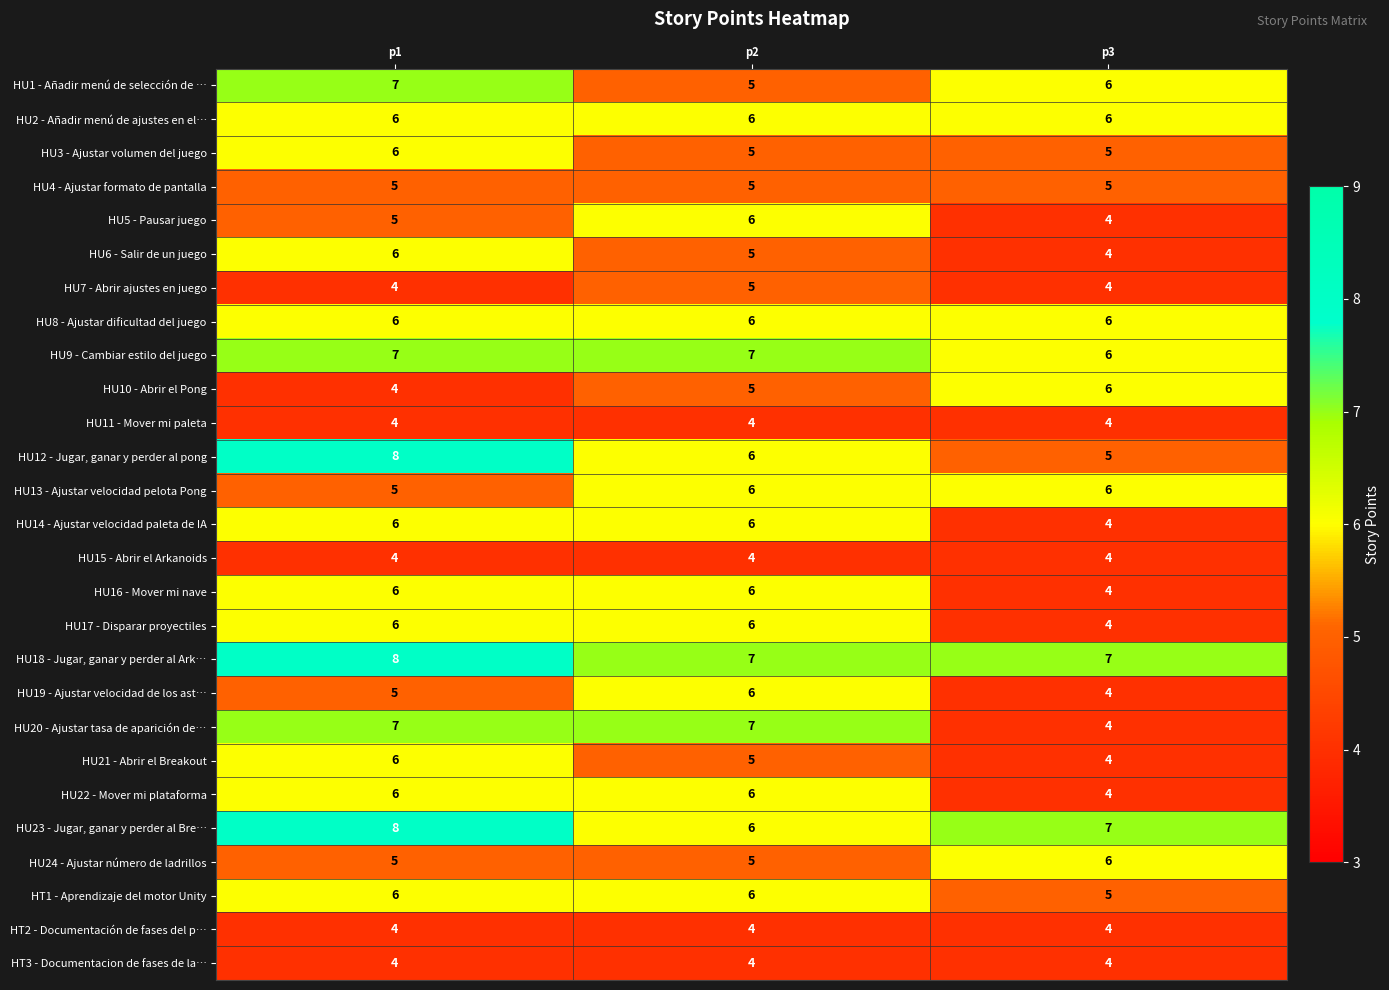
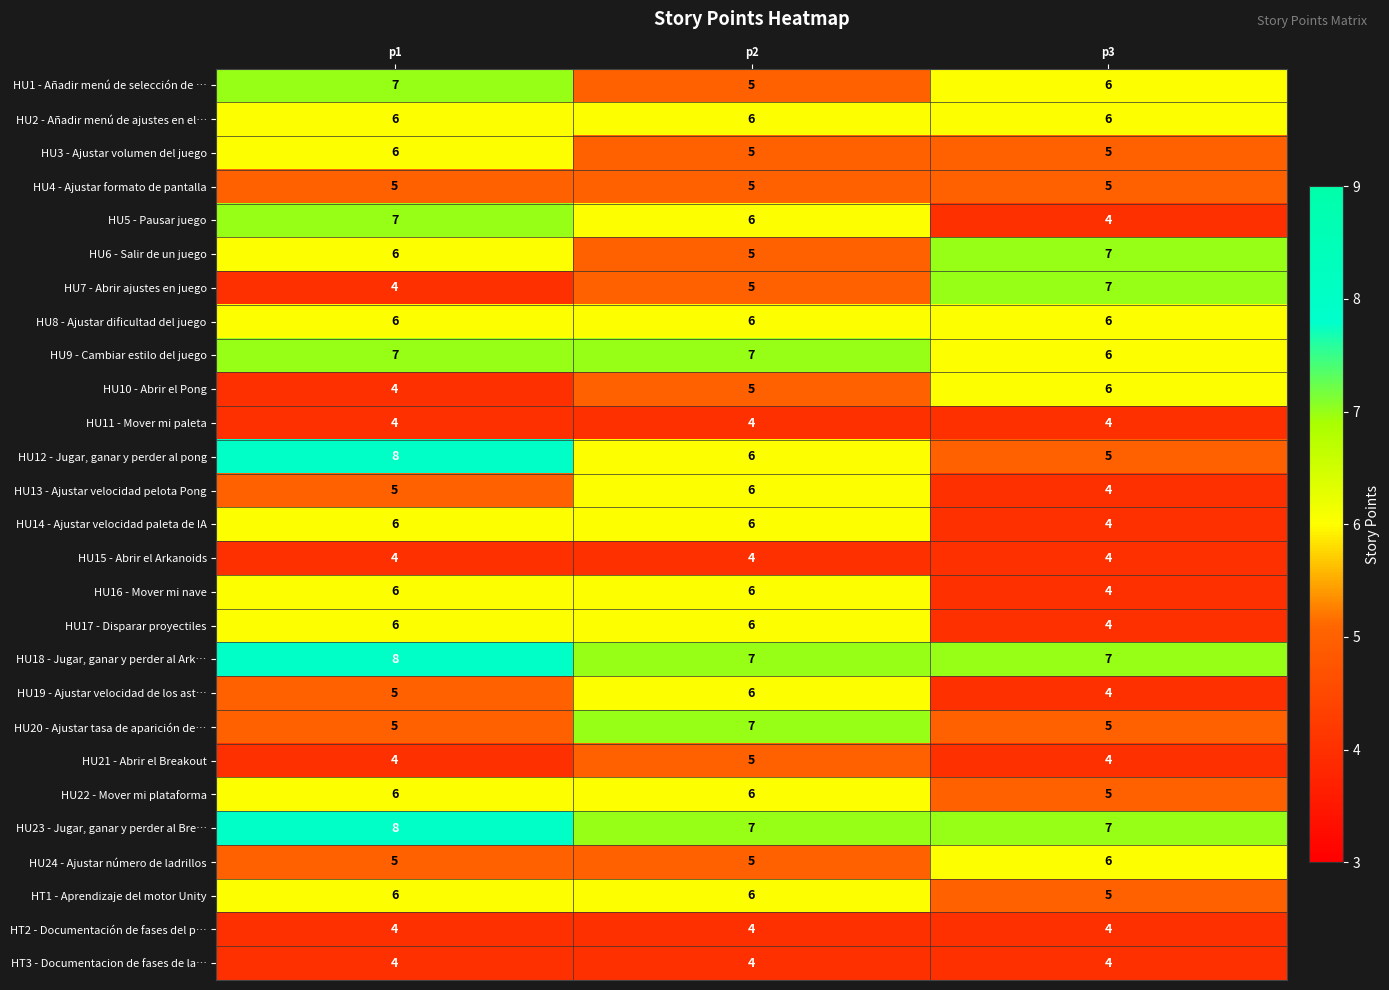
  {
    "HU1 - Añadir menú de selección de …": {
      "p1": 7,
      "p2": 5,
      "p3": 6
    },
    "HU2 - Añadir menú de ajustes en el…": {
      "p1": 6,
      "p2": 6,
      "p3": 6
    },
    "HU3 - Ajustar volumen del juego": {
      "p1": 6,
      "p2": 5,
      "p3": 5
    },
    "HU4 - Ajustar formato de pantalla": {
      "p1": 5,
      "p2": 5,
      "p3": 5
    },
    "HU5 - Pausar juego": {
-     "p1": 5,
+     "p1": 7,
      "p2": 6,
      "p3": 4
    },
    "HU6 - Salir de un juego": {
      "p1": 6,
      "p2": 5,
-     "p3": 4
+     "p3": 7
    },
    "HU7 - Abrir ajustes en juego": {
      "p1": 4,
      "p2": 5,
-     "p3": 4
+     "p3": 7
    },
    "HU8 - Ajustar dificultad del juego": {
      "p1": 6,
      "p2": 6,
      "p3": 6
    },
    "HU9 - Cambiar estilo del juego": {
      "p1": 7,
      "p2": 7,
      "p3": 6
    },
    "HU10 - Abrir el Pong": {
      "p1": 4,
      "p2": 5,
      "p3": 6
    },
    "HU11 - Mover mi paleta": {
      "p1": 4,
      "p2": 4,
      "p3": 4
    },
    "HU12 - Jugar, ganar y perder al pong": {
      "p1": 8,
      "p2": 6,
      "p3": 5
    },
    "HU13 - Ajustar velocidad pelota Pong": {
      "p1": 5,
      "p2": 6,
-     "p3": 6
+     "p3": 4
    },
    "HU14 - Ajustar velocidad paleta de IA": {
      "p1": 6,
      "p2": 6,
      "p3": 4
    },
    "HU15 - Abrir el Arkanoids": {
      "p1": 4,
      "p2": 4,
      "p3": 4
    },
    "HU16 - Mover mi nave": {
      "p1": 6,
      "p2": 6,
      "p3": 4
    },
    "HU17 - Disparar proyectiles": {
      "p1": 6,
      "p2": 6,
      "p3": 4
    },
    "HU18 - Jugar, ganar y perder al Ark…": {
      "p1": 8,
      "p2": 7,
      "p3": 7
    },
    "HU19 - Ajustar velocidad de los ast…": {
      "p1": 5,
      "p2": 6,
      "p3": 4
    },
    "HU20 - Ajustar tasa de aparición de…": {
-     "p1": 7,
+     "p1": 5,
      "p2": 7,
-     "p3": 4
+     "p3": 5
    },
    "HU21 - Abrir el Breakout": {
-     "p1": 6,
+     "p1": 4,
      "p2": 5,
      "p3": 4
    },
    "HU22 - Mover mi plataforma": {
      "p1": 6,
      "p2": 6,
-     "p3": 4
+     "p3": 5
    },
    "HU23 - Jugar, ganar y perder al Bre…": {
      "p1": 8,
-     "p2": 6,
+     "p2": 7,
      "p3": 7
    },
    "HU24 - Ajustar número de ladrillos": {
      "p1": 5,
      "p2": 5,
      "p3": 6
    },
    "HT1 - Aprendizaje del motor Unity": {
      "p1": 6,
      "p2": 6,
      "p3": 5
    },
    "HT2 - Documentación de fases del p…": {
      "p1": 4,
      "p2": 4,
      "p3": 4
    },
    "HT3 - Documentacion de fases de la…": {
      "p1": 4,
      "p2": 4,
      "p3": 4
    }
  }
